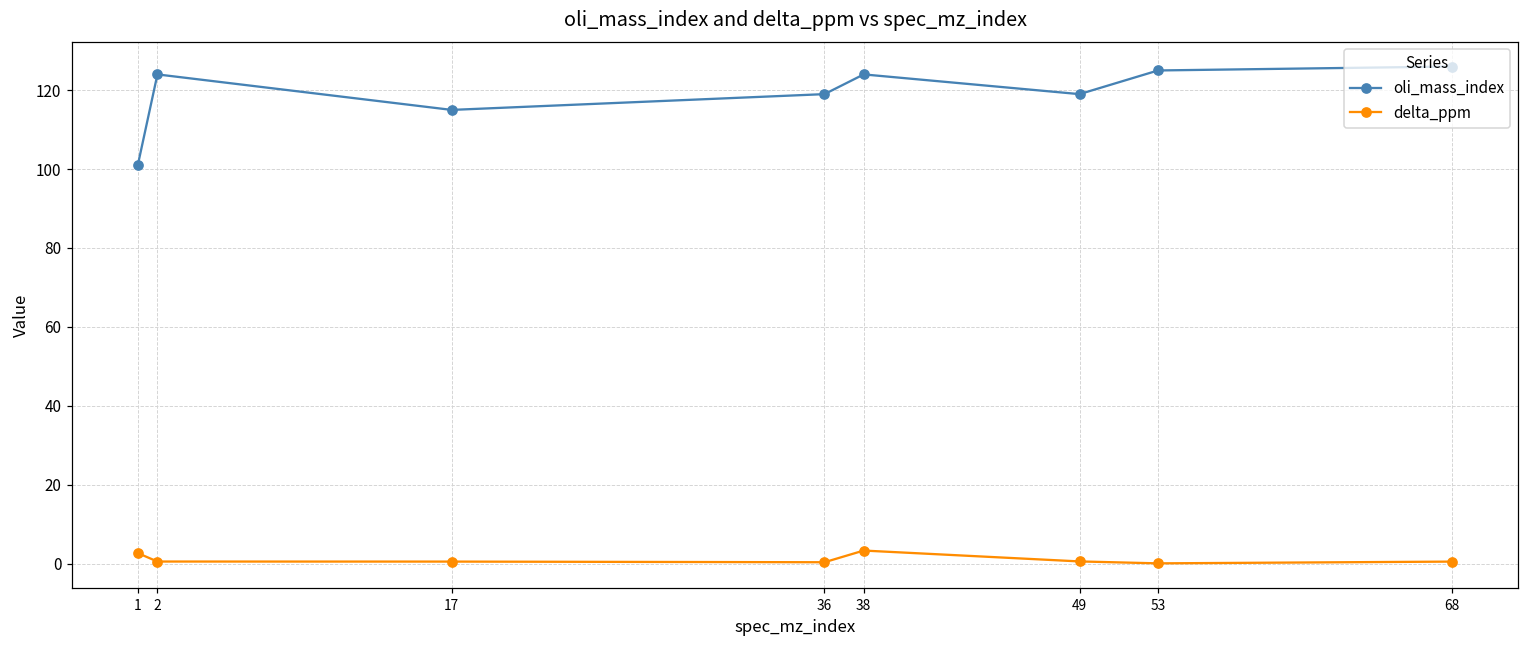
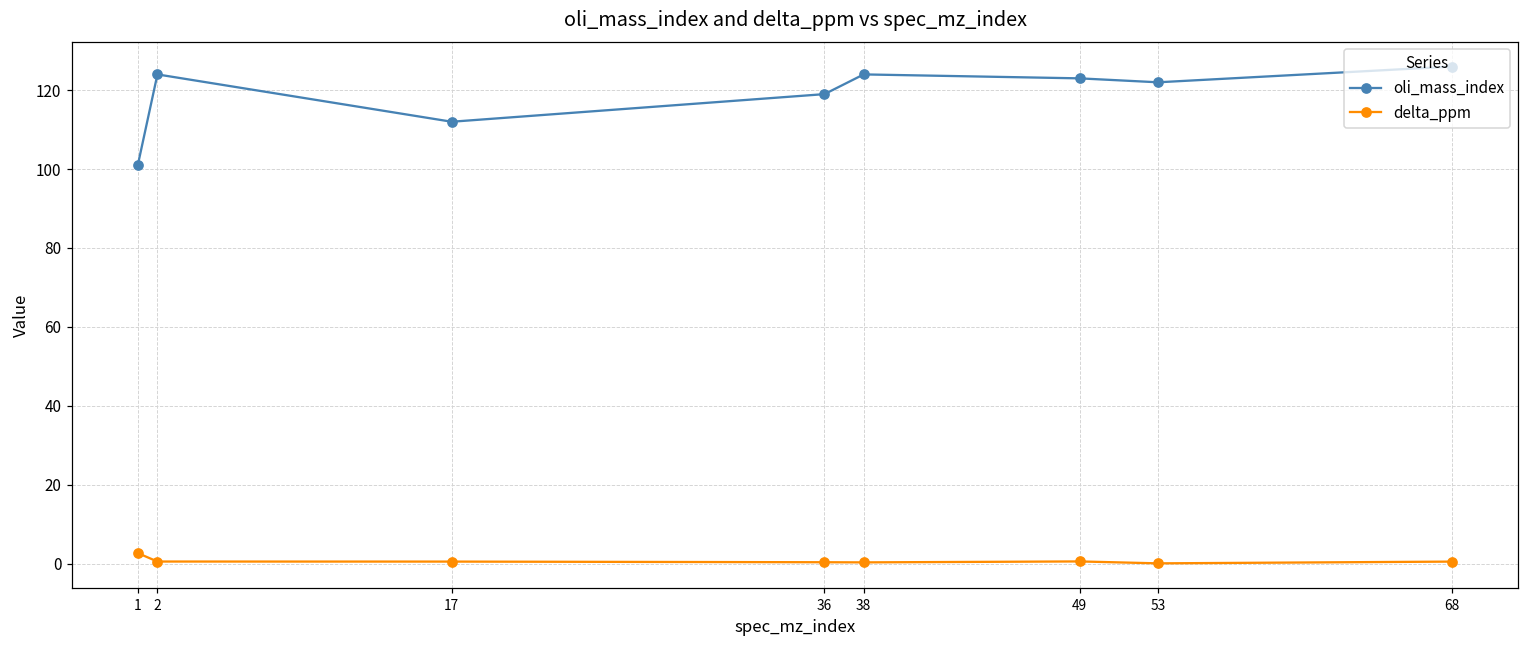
  {
    "oli_mass_index": {
      "1": 101,
      "2": 124,
-     "17": 115,
+     "17": 112,
      "36": 119,
      "38": 124,
-     "49": 119,
-     "53": 125
+     "49": 123,
+     "53": 122
    },
    "delta_ppm": {
      "1": 3,
      "2": 1,
      "17": 0,
      "36": 0,
-     "38": 3,
+     "38": 0,
      "49": 1,
      "53": 0,
      "68": 0
    }
  }
